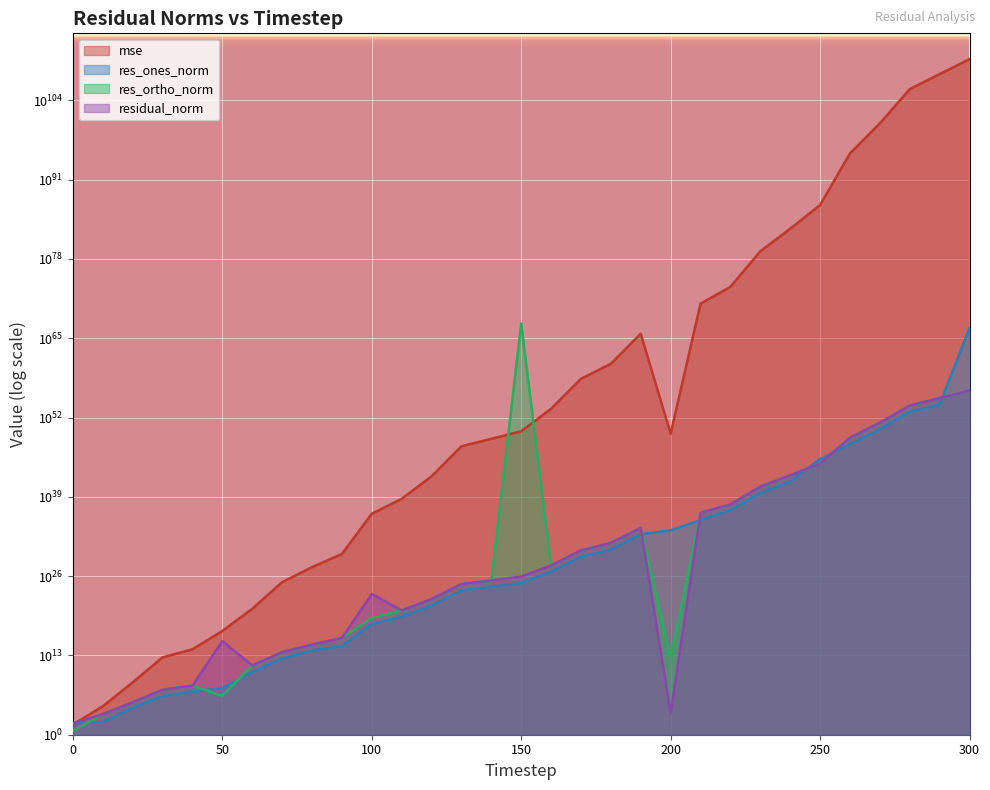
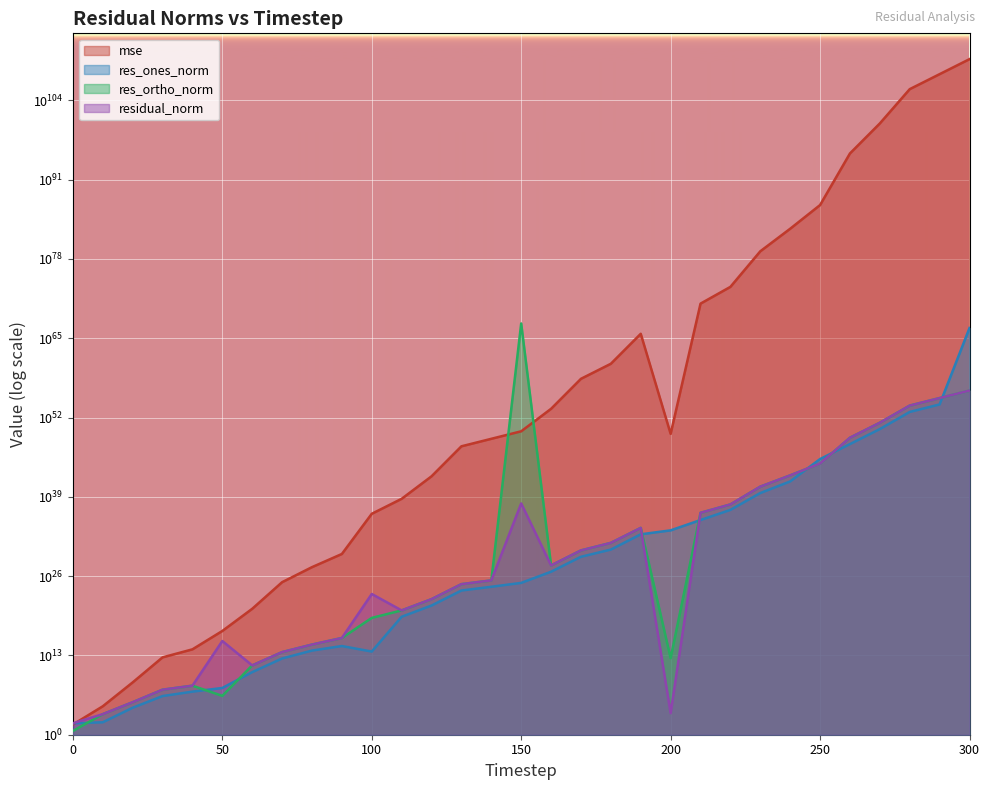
  {
    "mse": {
      "50": 100000000000000000,
      "100": 2000000000000000000000000000000000000,
      "150": 100000000000000000000000000000000000000000000000000,
      "200": 20000000000000000000000000000000000000000000000000,
      "250": 1000000000000000000000000000000000000000000000000000000000000000000000000000000000000000,
      "300": 1000000000000000000000000000000000000000000000000000000000000000000000000000000000000000000000000000000000000000
    },
    "res_ones_norm": {
      "50": 0,
-     "100": 1000000000000000000,
+     "100": 0,
      "150": 10000000000000000000000000,
      "200": 0,
      "250": 2000000000000000000000000000000000000000000000,
      "300": 0
    },
    "res_ortho_norm": {
      "0": 0,
      "50": 2000000,
      "100": 10000000000000000000,
      "150": 0,
      "200": 0
    },
    "residual_norm": {
      "50": 2000000000000000,
      "100": 100000000000000000000000,
-     "150": 100000000000000000000000000,
+     "150": 100000000000000000000000000000000000000,
      "200": 0
    }
  }
